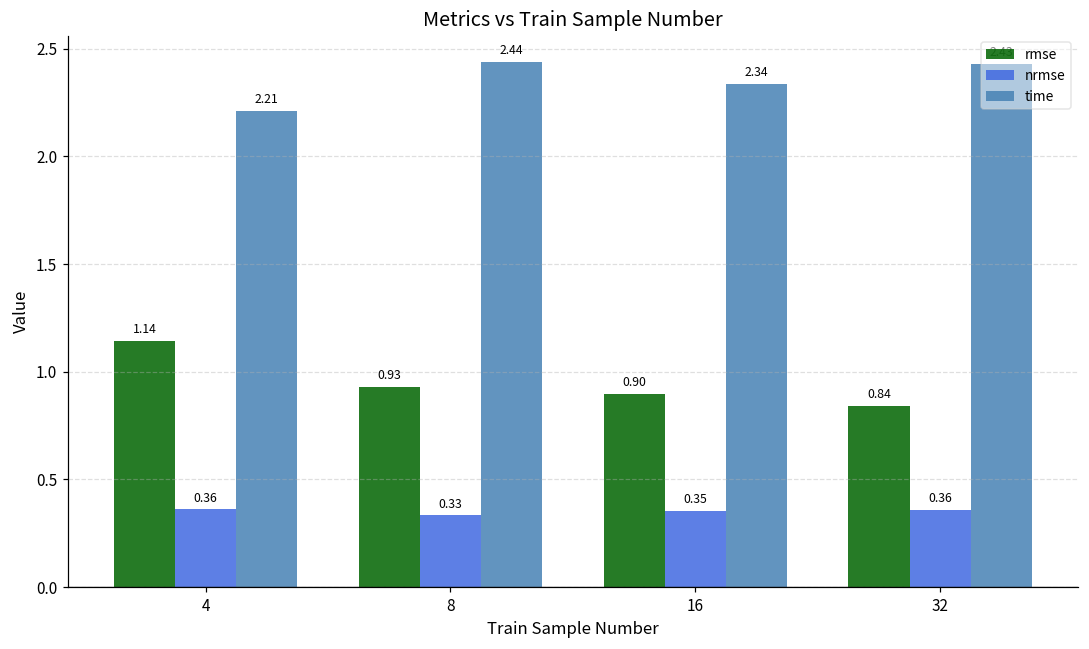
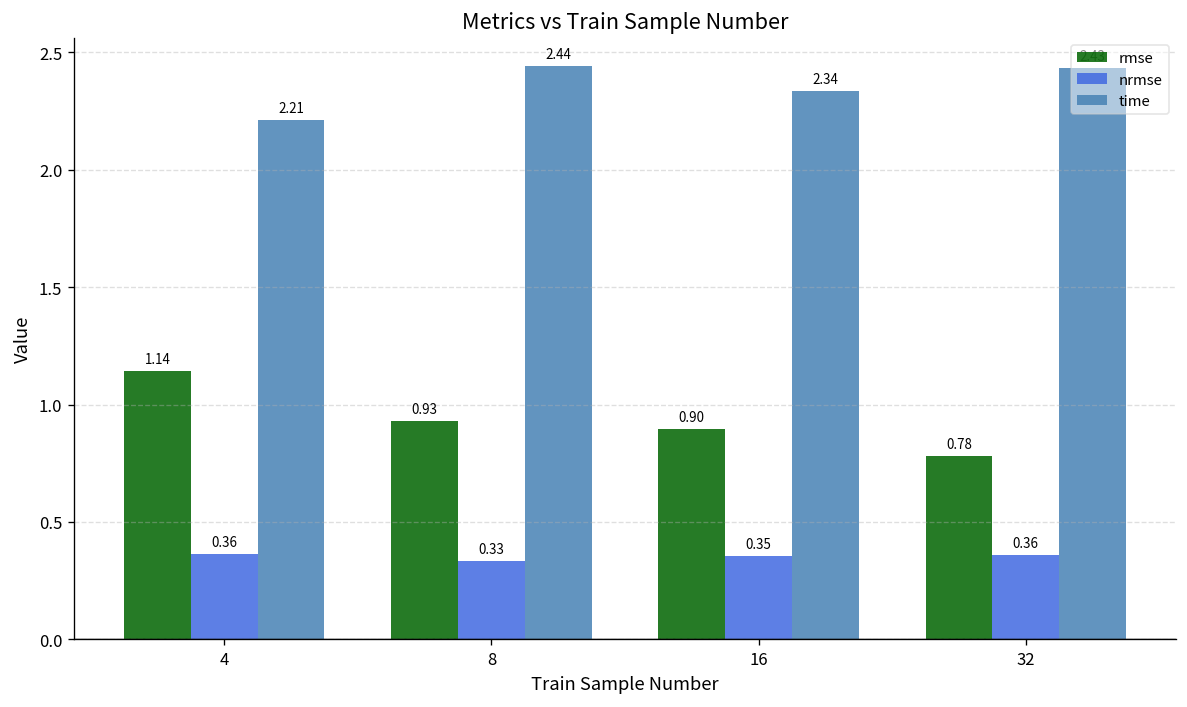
  {
    "rmse": {
      "4": 1.14,
      "8": 0.93,
      "16": 0.90,
-     "32": 0.84
+     "32": 0.78
    }
  }
